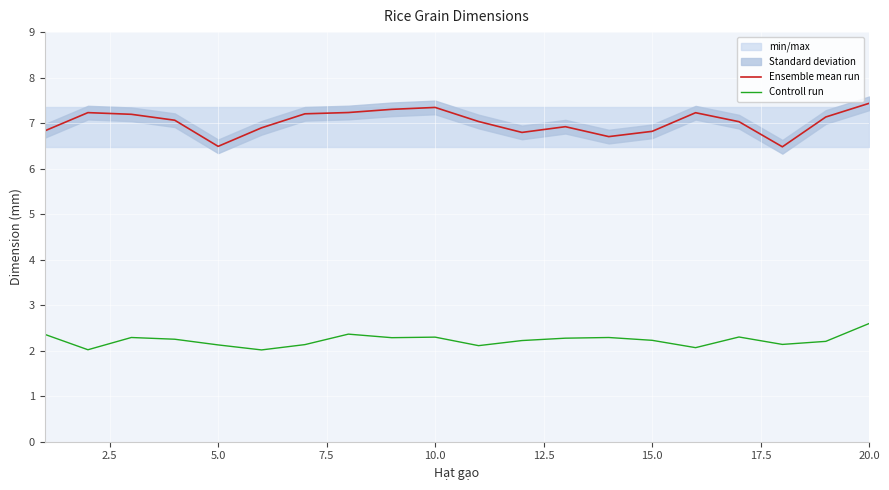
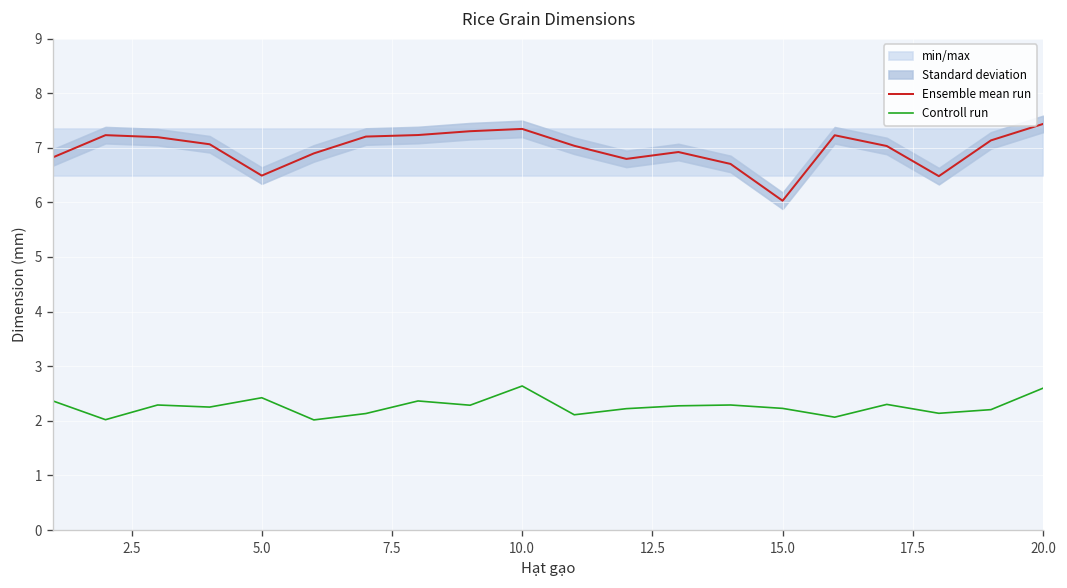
  {
    "Ensemble mean run": {
      "5.0": 6.5,
-     "15.0": 6.8,
+     "15.0": 6.0,
      "20.0": 7.4
    },
    "Controll run": {
-     "5.0": 2.1,
-     "10.0": 2.3,
+     "5.0": 2.4,
+     "10.0": 2.6,
      "15.0": 2.2,
      "20.0": 2.6
    }
  }
